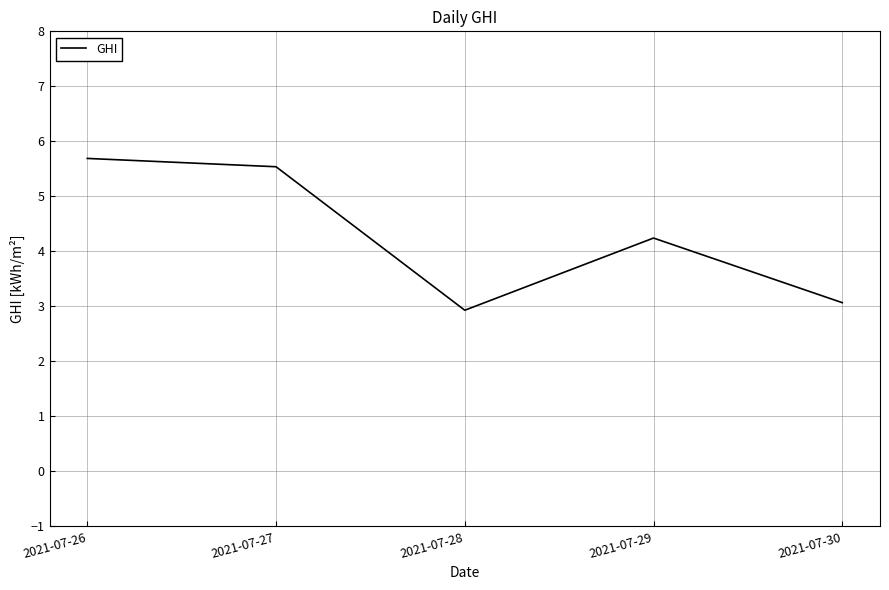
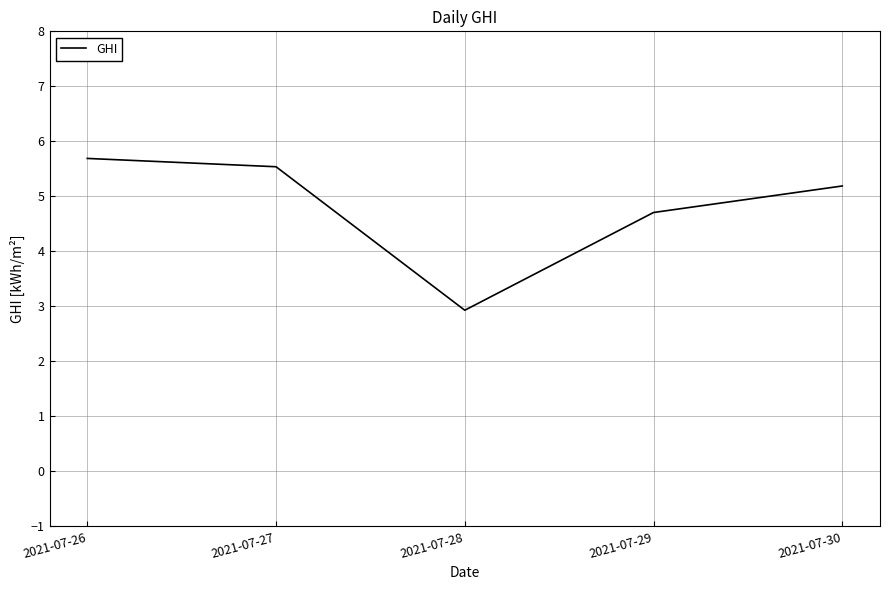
  {
    "2021-07-26": 5.7,
    "2021-07-27": 5.5,
    "2021-07-28": 2.9,
-   "2021-07-29": 4.2,
-   "2021-07-30": 3.1
+   "2021-07-29": 4.7,
+   "2021-07-30": 5.2
  }
